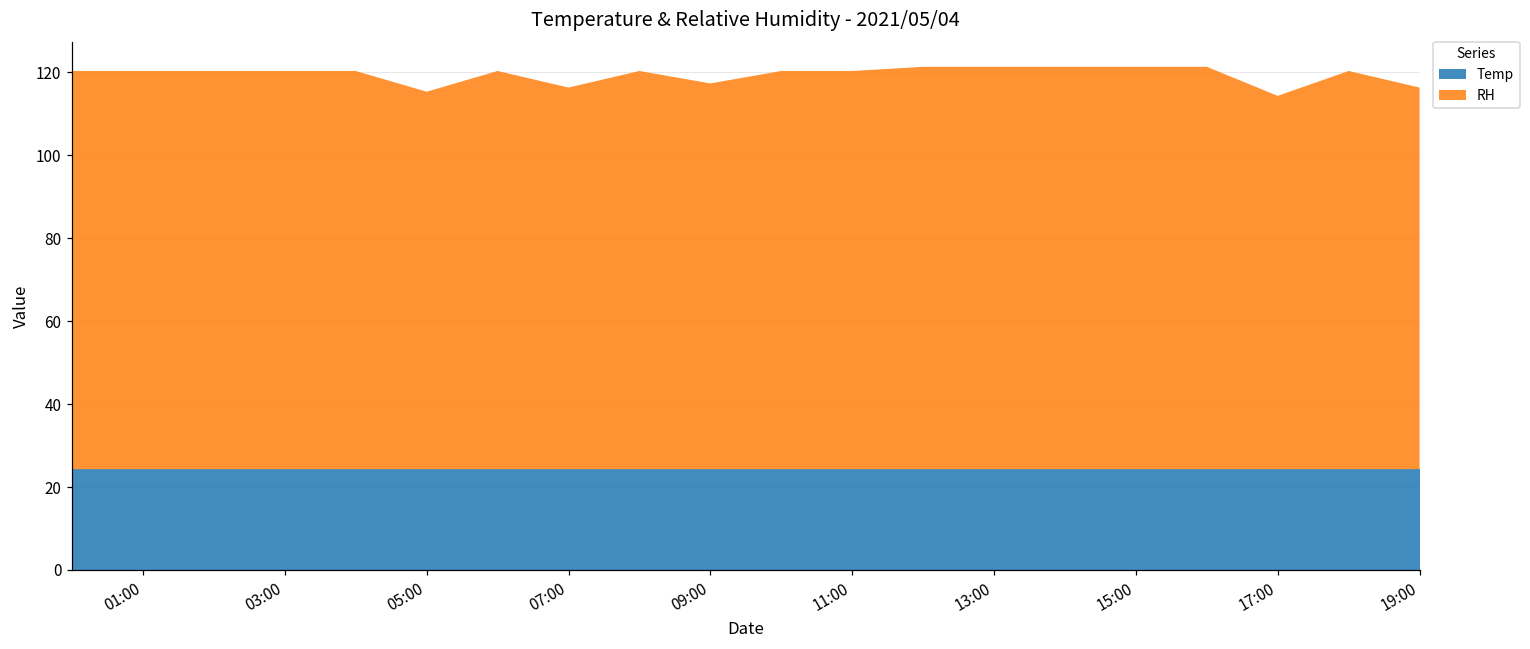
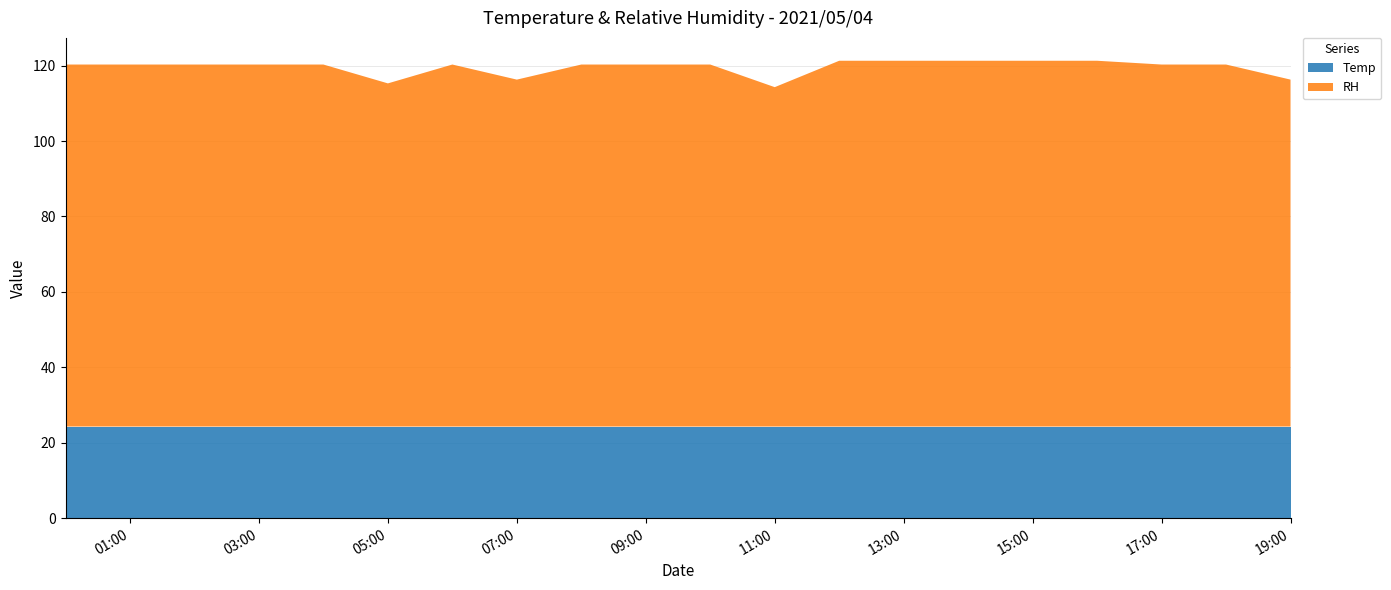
  {
    "Temp": {
      "01:00": 24,
      "03:00": 24,
      "05:00": 24,
      "07:00": 24,
      "09:00": 24,
      "11:00": 24,
      "13:00": 24,
      "15:00": 24,
      "17:00": 24,
      "19:00": 24
    },
    "RH": {
      "01:00": 96,
      "03:00": 96,
      "05:00": 91,
      "07:00": 92,
-     "09:00": 93,
-     "11:00": 96,
+     "09:00": 96,
+     "11:00": 90,
      "13:00": 97,
      "15:00": 97,
-     "17:00": 90,
+     "17:00": 96,
      "19:00": 92
    }
  }
